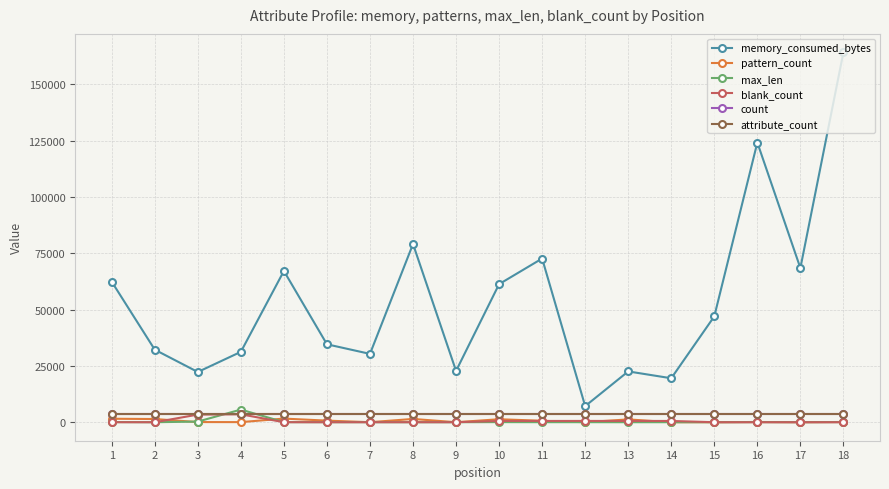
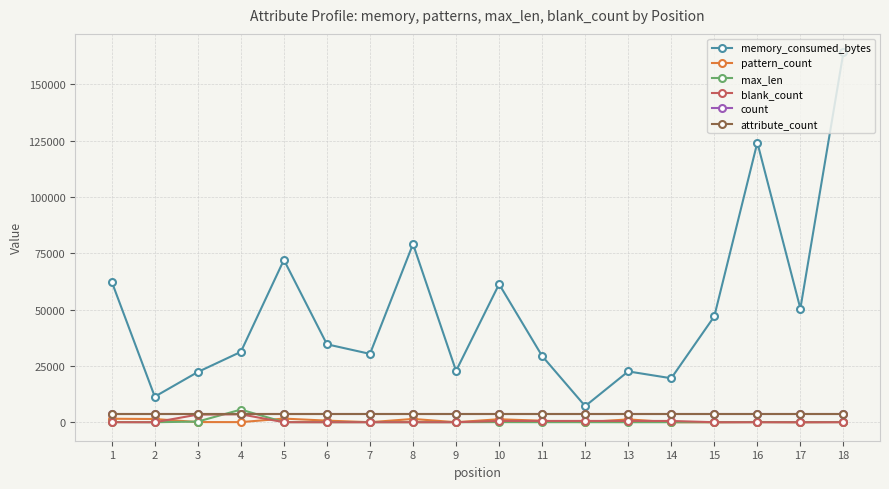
  {
    "memory_consumed_bytes": {
      "1": 62000,
-     "2": 32000,
+     "2": 11000,
      "3": 22000,
      "4": 31000,
-     "5": 67000,
+     "5": 72000,
      "6": 35000,
      "7": 30000,
      "8": 79000,
      "9": 23000,
      "10": 61000,
-     "11": 73000,
+     "11": 29000,
      "12": 7000,
      "13": 23000,
      "14": 20000,
      "15": 47000,
      "16": 124000,
-     "17": 68000
+     "17": 50000
    },
    "max_len": {
      "4": 6000
    }
  }
